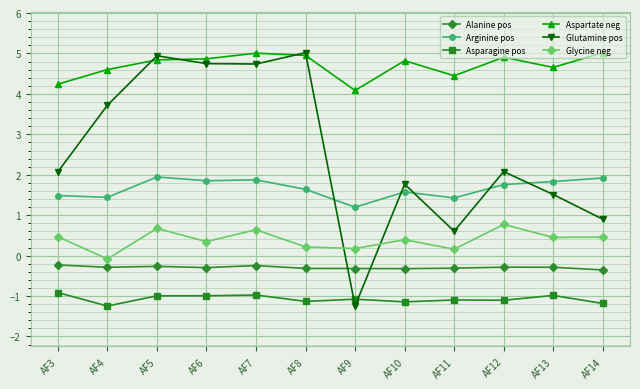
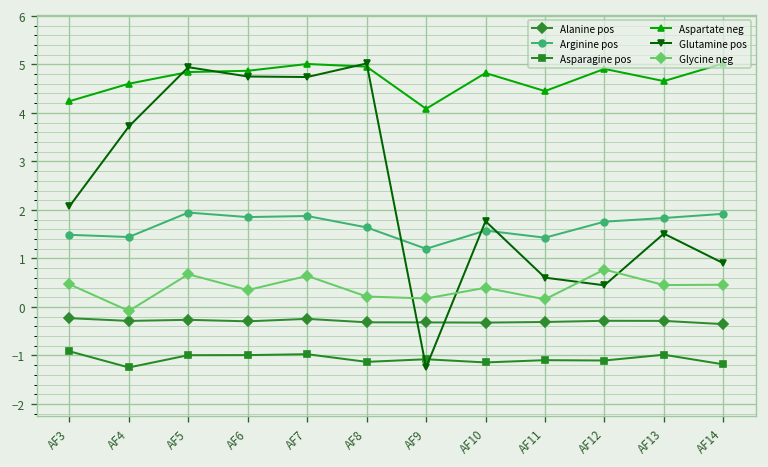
  {
    "Glutamine pos": {
      "AF3": 2.1,
      "AF4": 3.7,
      "AF5": 4.9,
      "AF6": 4.8,
      "AF7": 4.7,
      "AF8": 5.0,
      "AF9": -1.2,
      "AF10": 1.8,
      "AF11": 0.6,
-     "AF12": 2.1,
+     "AF12": 0.4,
      "AF13": 1.5,
      "AF14": 0.9
    }
  }
